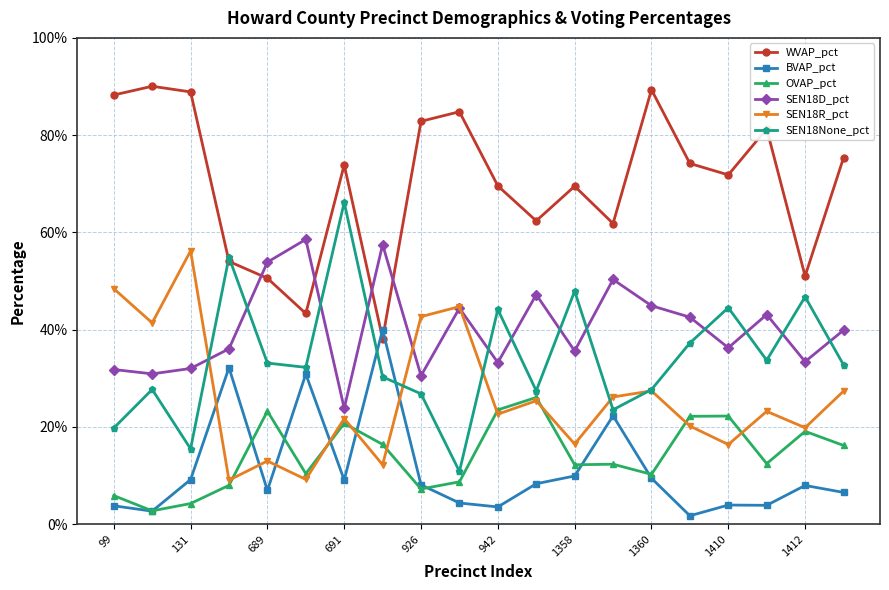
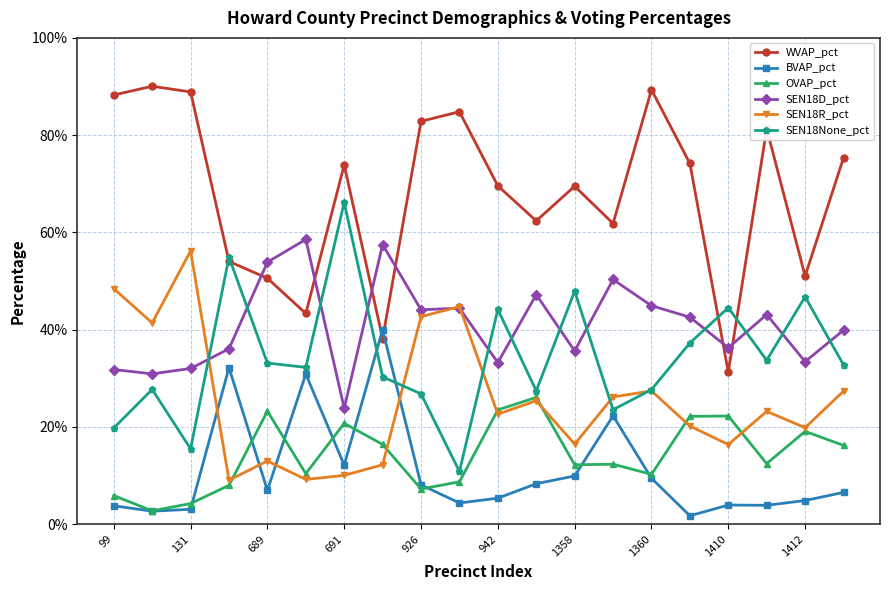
  {
    "WVAP_pct": {
      "99": "88%",
      "131": "89%",
      "689": "51%",
      "691": "74%",
      "926": "83%",
      "942": "70%",
      "1358": "69%",
      "1360": "89%",
-     "1410": "72%",
+     "1410": "31%",
      "1412": "51%"
    },
    "BVAP_pct": {
      "99": "4%",
-     "131": "9%",
+     "131": "3%",
      "689": "7%",
-     "691": "9%",
+     "691": "12%",
      "926": "8%",
-     "942": "4%",
+     "942": "5%",
      "1358": "10%",
      "1360": "9%",
      "1410": "4%",
-     "1412": "8%"
+     "1412": "5%"
    },
    "SEN18D_pct": {
      "99": "32%",
      "131": "32%",
      "689": "54%",
      "691": "24%",
-     "926": "31%",
+     "926": "44%",
      "942": "33%",
      "1358": "36%",
      "1360": "45%",
      "1410": "36%",
      "1412": "33%"
    },
    "SEN18R_pct": {
      "99": "48%",
      "131": "56%",
      "689": "13%",
-     "691": "22%",
+     "691": "10%",
      "926": "43%",
      "942": "23%",
      "1358": "16%",
      "1410": "16%",
      "1412": "20%"
    }
  }
